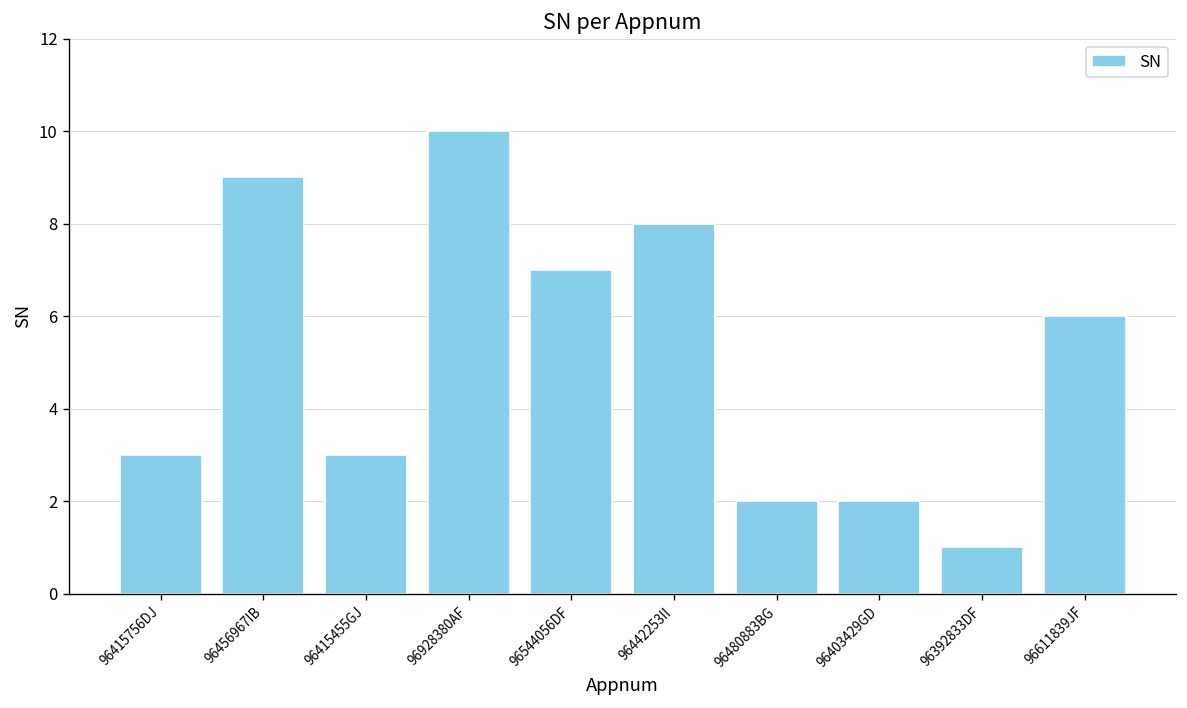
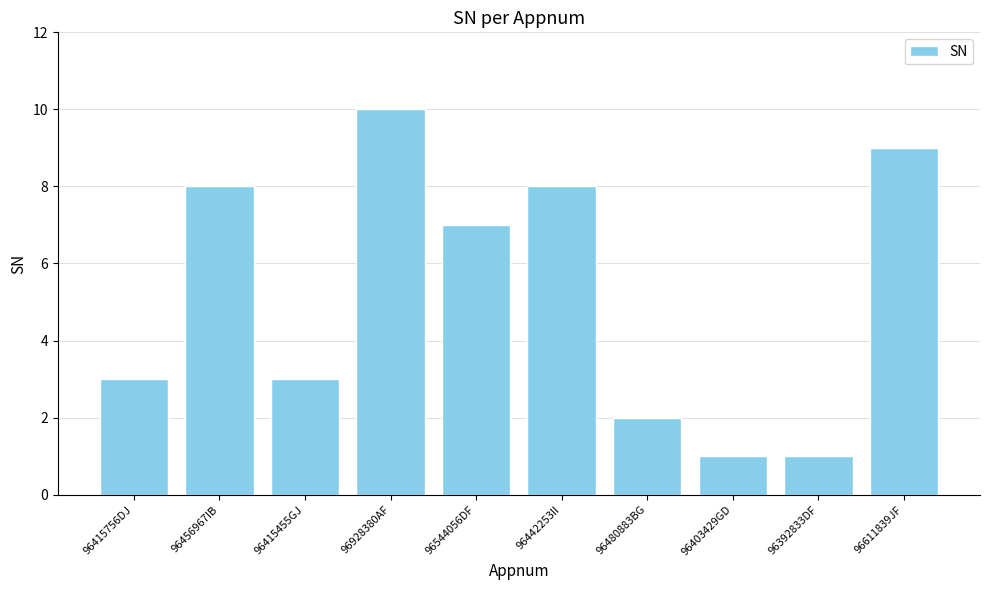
  {
    "96415756DJ": 3,
-   "96456967IB": 9,
+   "96456967IB": 8,
    "96415455GJ": 3,
    "96928380AF": 10,
    "96544056DF": 7,
    "96442253II": 8,
    "96480883BG": 2,
-   "96403429GD": 2,
+   "96403429GD": 1,
    "96392833DF": 1,
-   "96611839JF": 6
+   "96611839JF": 9
  }
